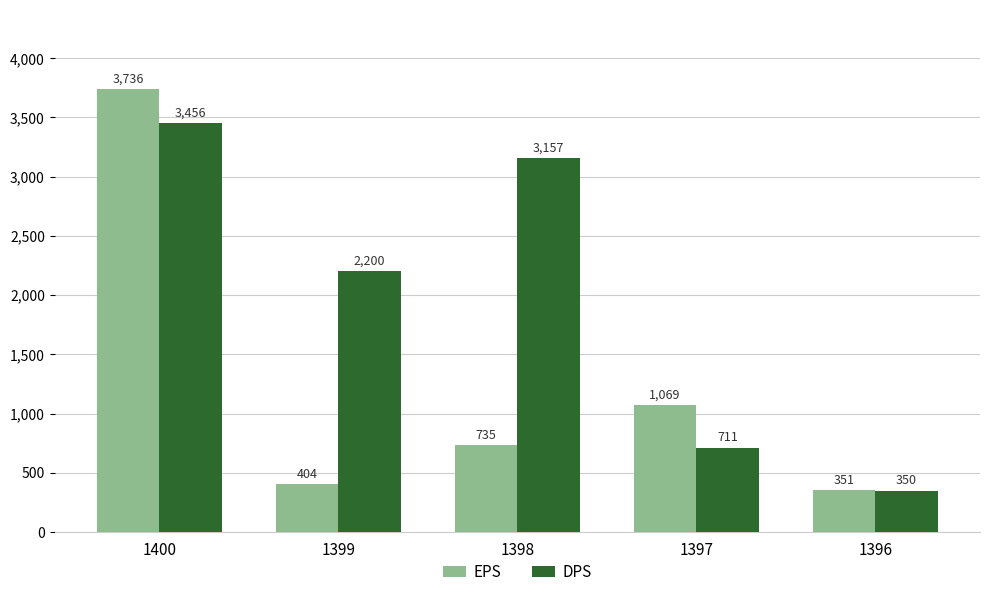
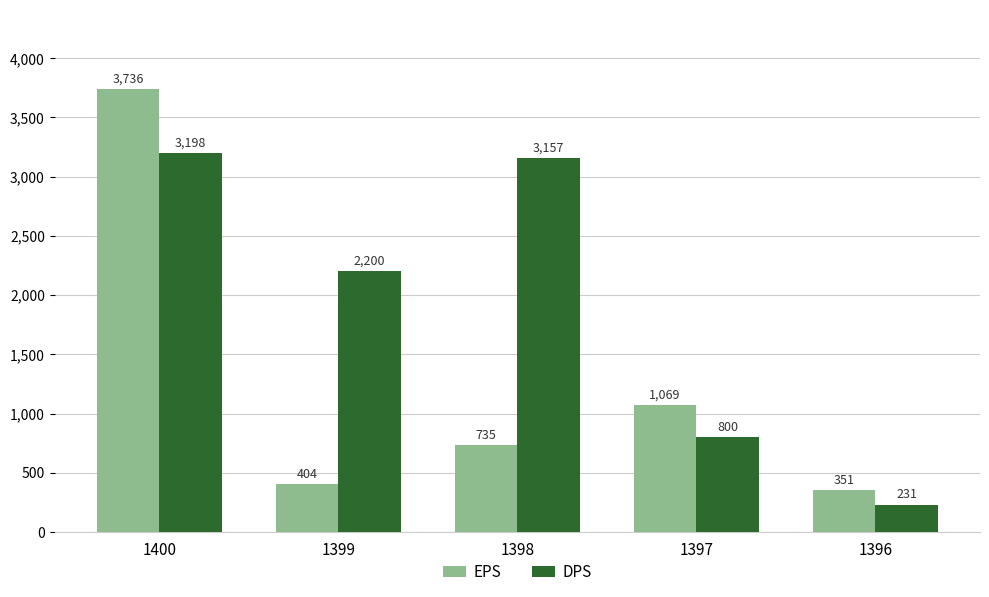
  {
    "EPS": {
      "1400": "3,736",
      "1399": "404",
      "1398": "735",
      "1397": "1,069",
      "1396": "351"
    },
    "DPS": {
-     "1400": "3,456",
+     "1400": "3,198",
      "1399": "2,200",
      "1398": "3,157",
-     "1397": "711",
-     "1396": "350"
+     "1397": "800",
+     "1396": "231"
    }
  }
